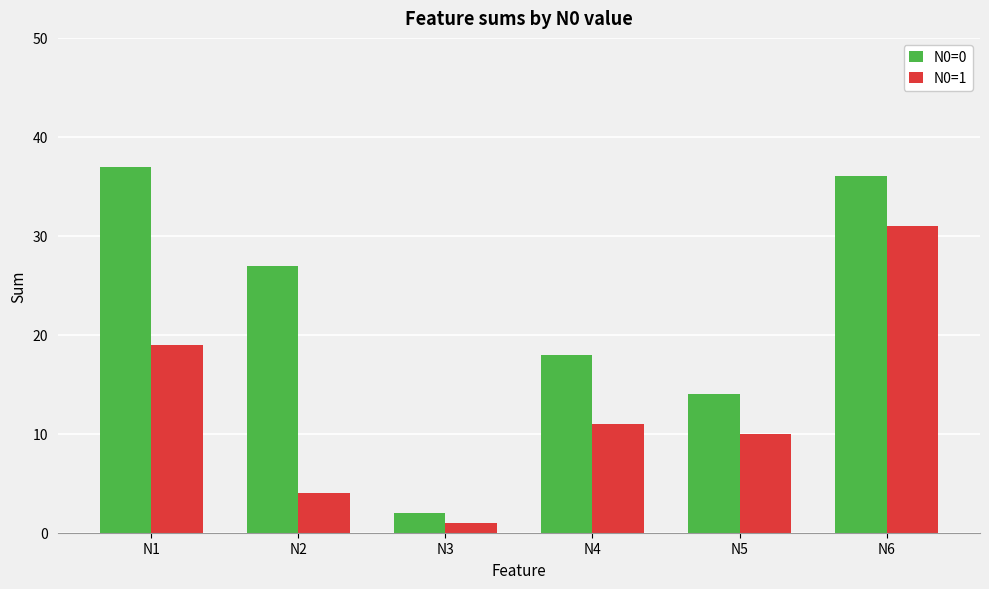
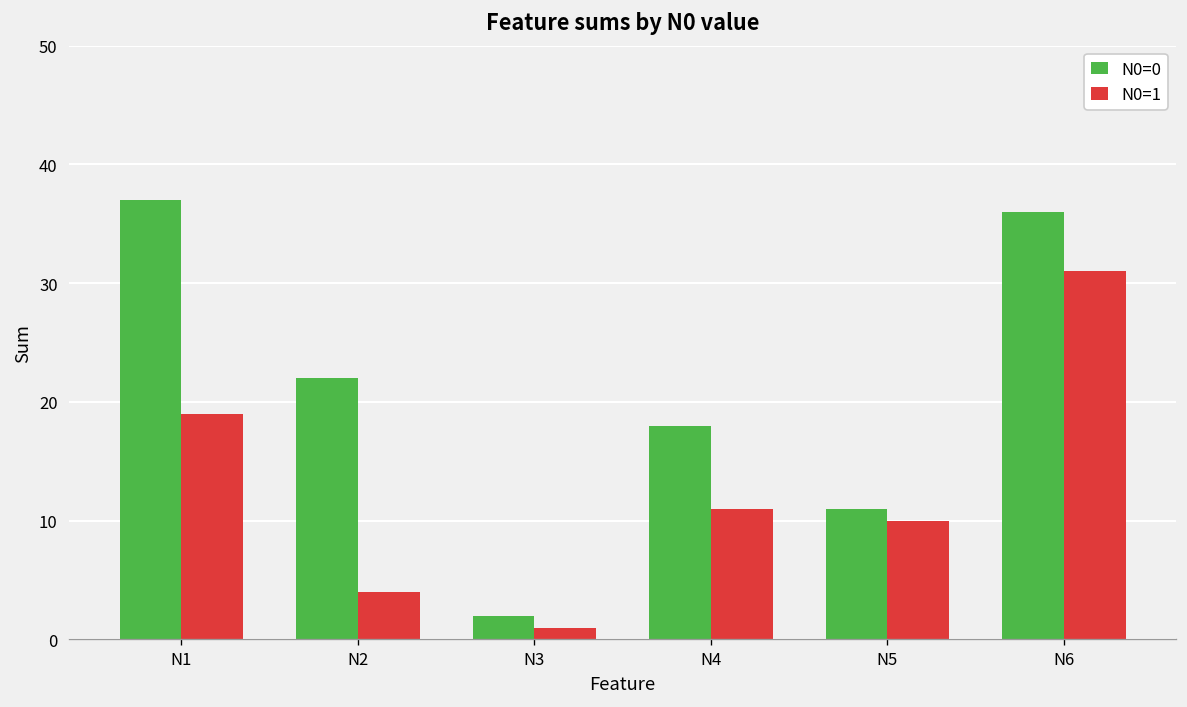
  {
    "N0=0": {
      "N1": 37,
-     "N2": 27,
+     "N2": 22,
      "N3": 2,
      "N4": 18,
-     "N5": 14,
+     "N5": 11,
      "N6": 36
    },
    "N0=1": {
      "N1": 19,
      "N2": 4,
      "N3": 1,
      "N4": 11,
      "N5": 10,
      "N6": 31
    }
  }
